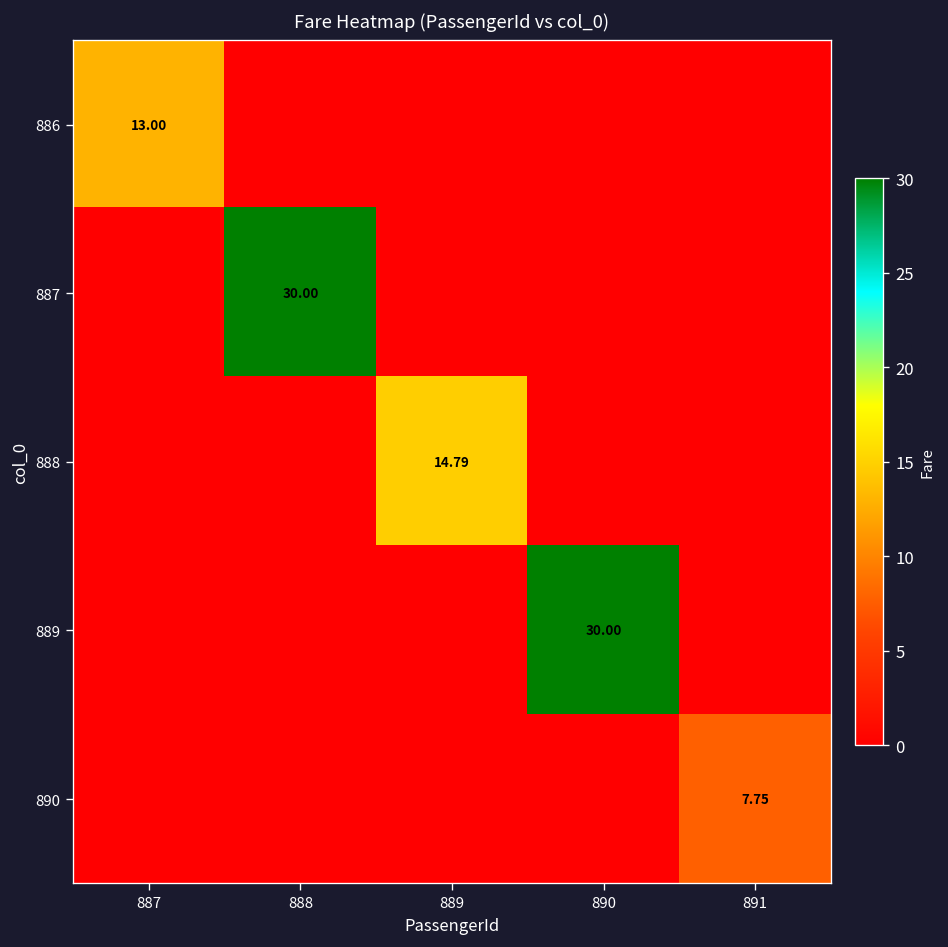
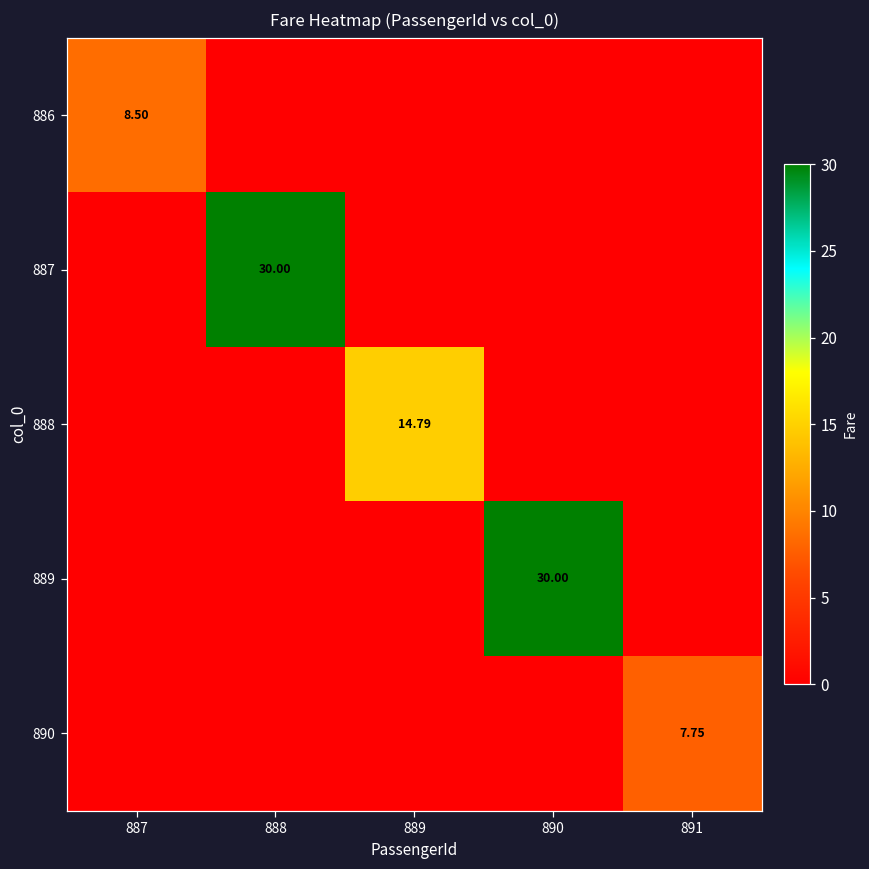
  {
    "886": {
-     "887": 13.00
+     "887": 8.50
    },
    "887": {
      "888": 30.00
    },
    "888": {
      "889": 14.79
    },
    "889": {
      "890": 30.00
    },
    "890": {
      "891": 7.75
    }
  }
